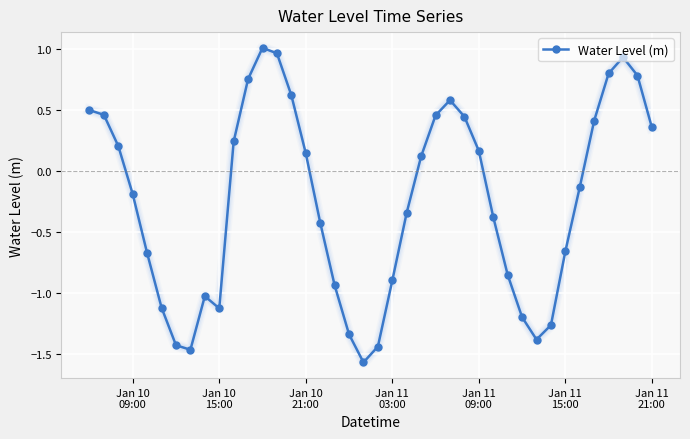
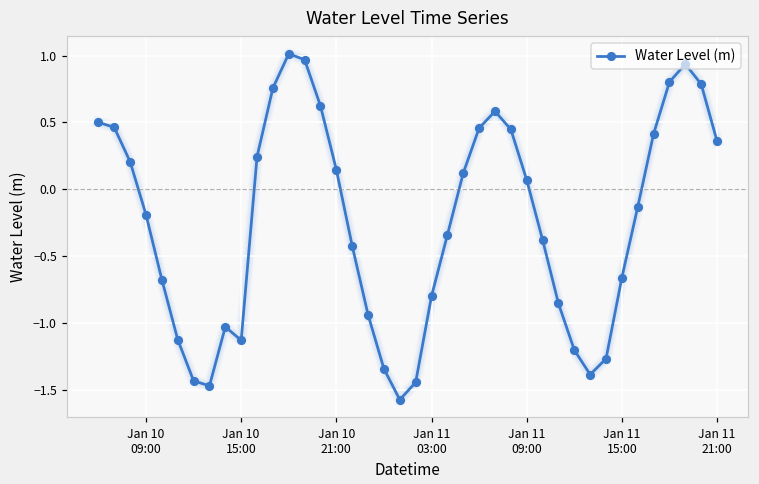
  {
    "Jan 10 09:00": -0.19,
    "Jan 10 15:00": -1.13,
    "Jan 10 21:00": 0.15,
-   "Jan 11 03:00": -0.90,
-   "Jan 11 09:00": 0.17,
+   "Jan 11 03:00": -0.80,
+   "Jan 11 09:00": 0.07,
    "Jan 11 15:00": -0.66,
    "Jan 11 21:00": 0.36
  }
